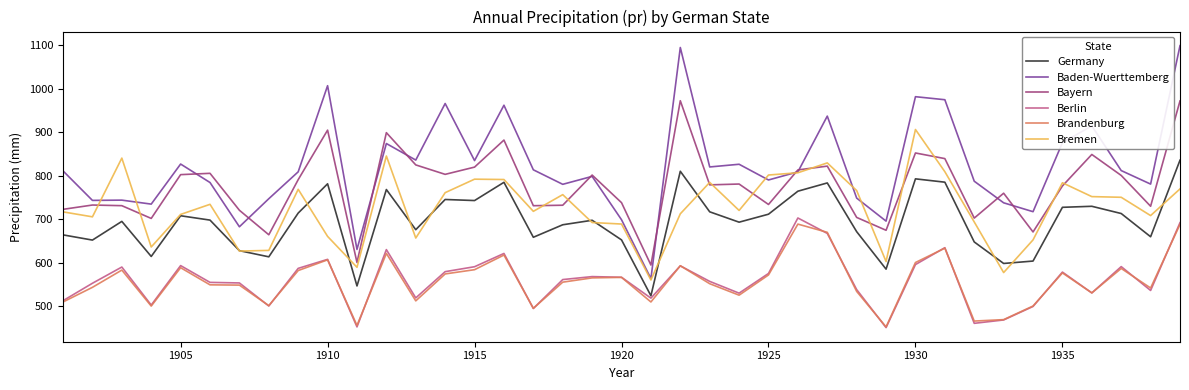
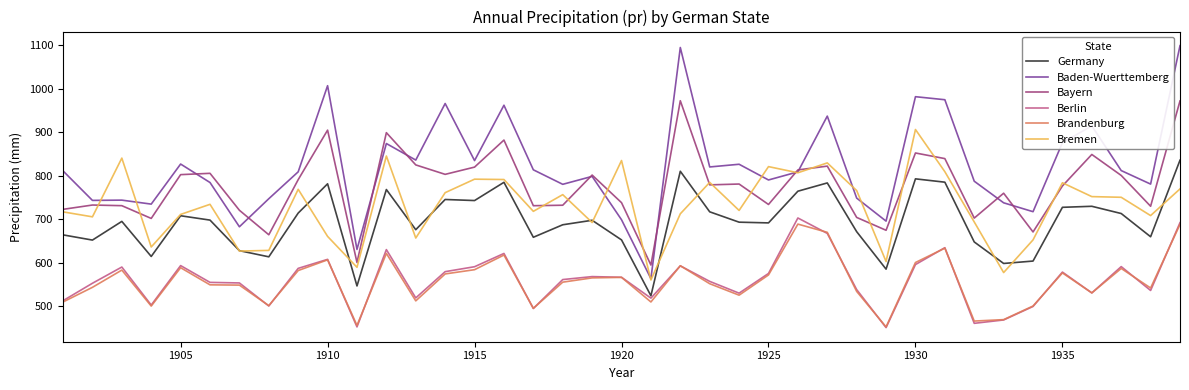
  {
    "Germany": {
      "1910": 780,
      "1915": 740,
      "1920": 650,
-     "1925": 710,
+     "1925": 690,
      "1930": 790,
      "1935": 730
    },
    "Brandenburg": {
      "1915": 580
    },
    "Bremen": {
      "1910": 660,
      "1915": 790,
-     "1920": 690,
-     "1925": 800,
+     "1920": 830,
+     "1925": 820,
      "1930": 910,
      "1935": 780
    }
  }
